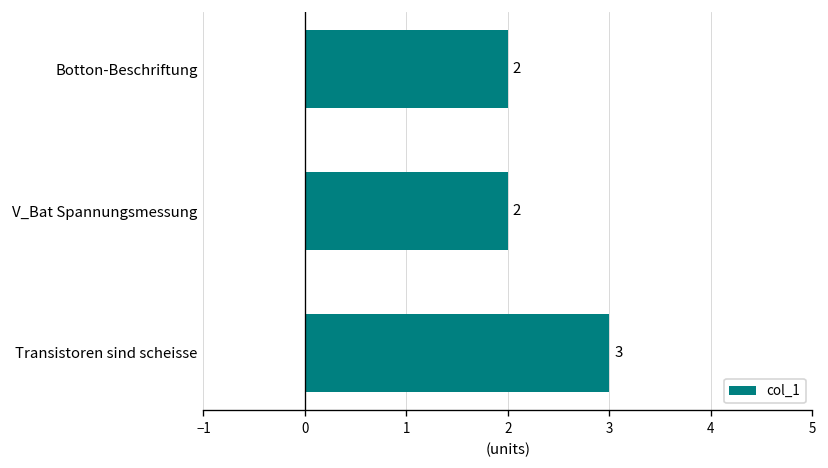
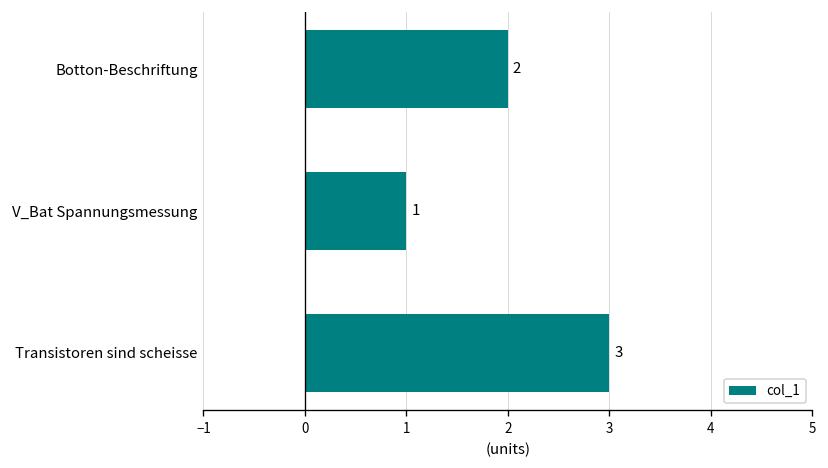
  {
    "Botton-Beschriftung": 2,
-   "V_Bat Spannungsmessung": 2,
+   "V_Bat Spannungsmessung": 1,
    "Transistoren sind scheisse": 3
  }
